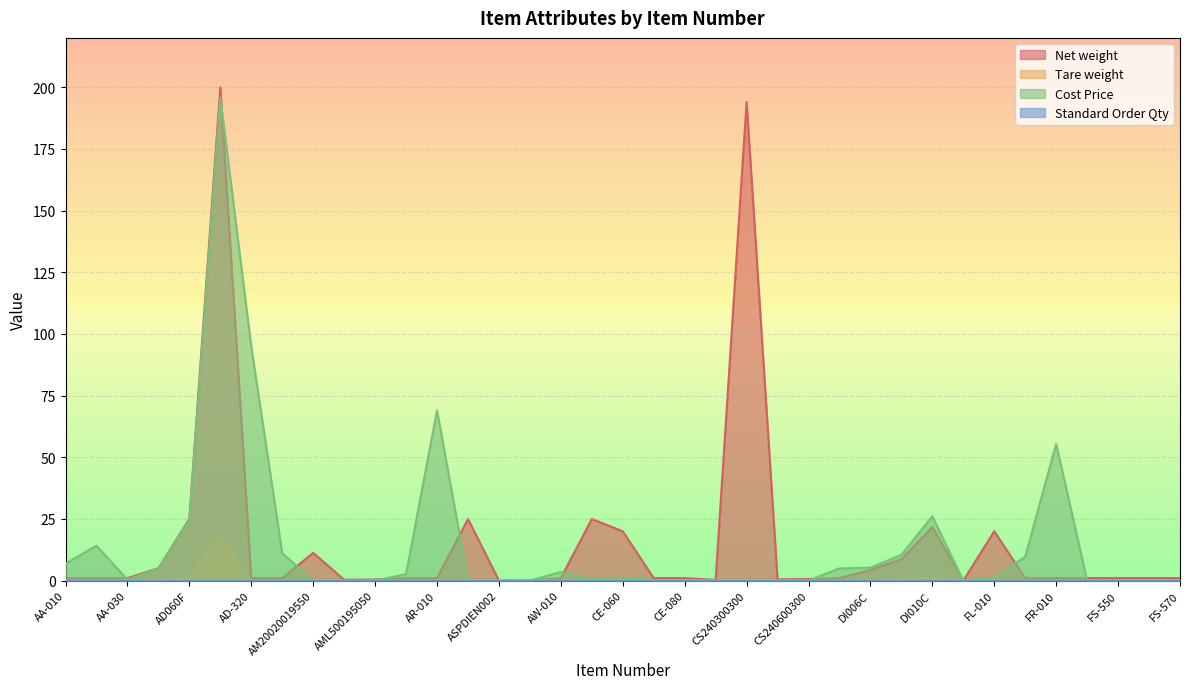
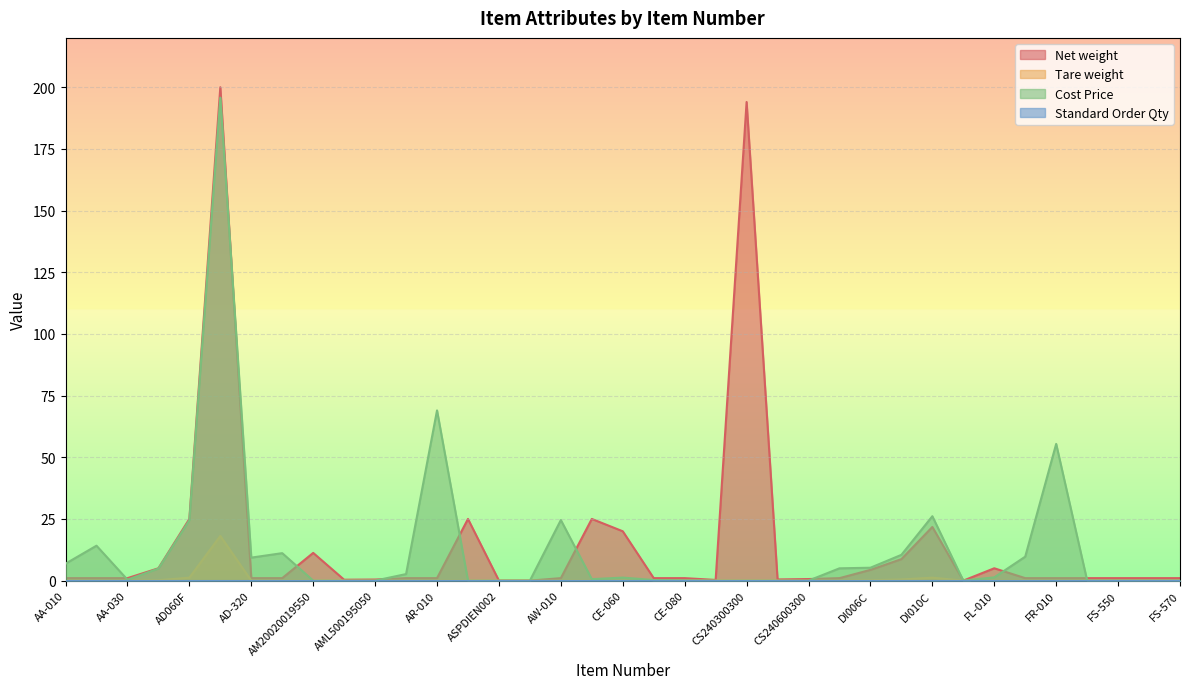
  {
    "Net weight": {
      "AM20020019550": 11,
      "CE-060": 20,
      "CS240300300": 194,
      "DI010C": 22,
-     "FL-010": 20
+     "FL-010": 5
    },
    "Tare weight": {
      "AD060F": 1,
      "DI010C": 1
    },
    "Cost Price": {
      "AA-010": 7,
-     "AD-320": 95,
+     "AD-320": 9,
      "AR-010": 69,
-     "AW-010": 3,
+     "AW-010": 25,
      "CE-060": 1,
      "DI010C": 26,
      "FL-010": 1,
      "FR-010": 55
    },
    "Standard Order Qty": {
      "AD060F": 0,
      "DI010C": 0
    }
  }
